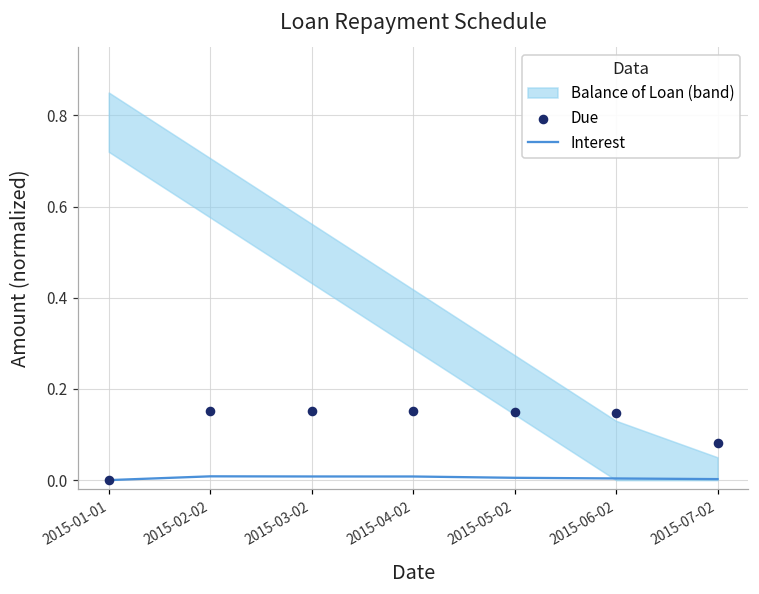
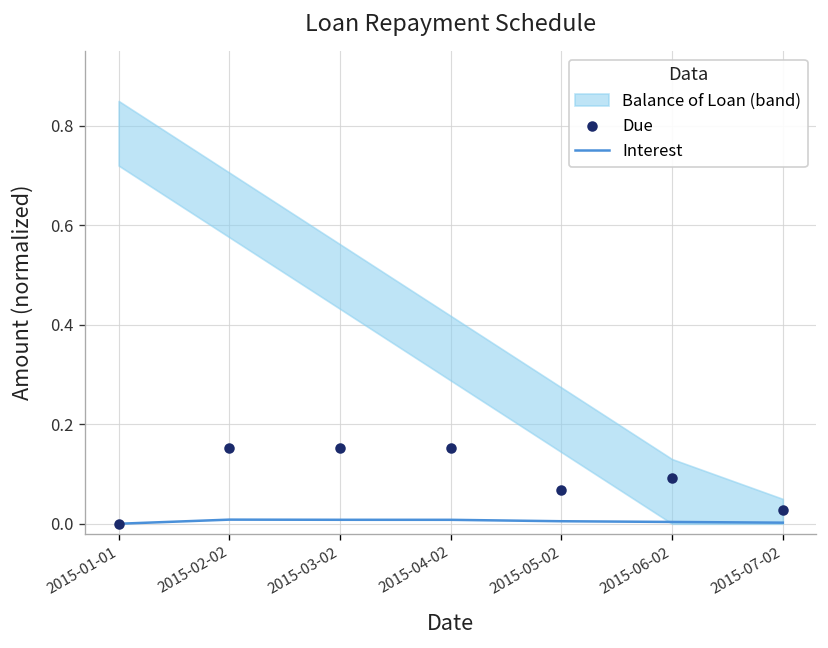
  {
    "Interest": {
      "2015-02-02": 0.01,
      "2015-03-02": 0.01,
      "2015-04-02": 0.01,
      "2015-05-02": 0.01,
      "2015-06-02": 0.00,
      "2015-07-02": 0.00
    },
    "Balance of Loan (band)": {
      "2015-07-02": 0.05
    },
    "Due": {
-     "2015-05-02": 0.15,
-     "2015-06-02": 0.15,
-     "2015-07-02": 0.08
+     "2015-05-02": 0.07,
+     "2015-06-02": 0.09,
+     "2015-07-02": 0.03
    }
  }
